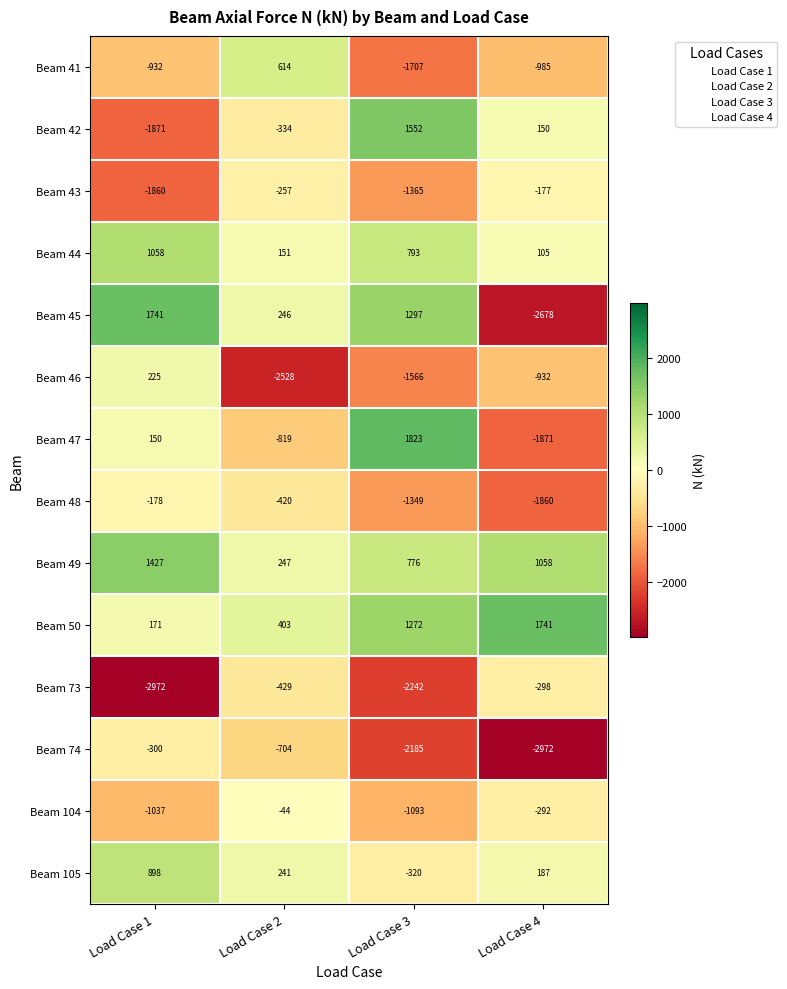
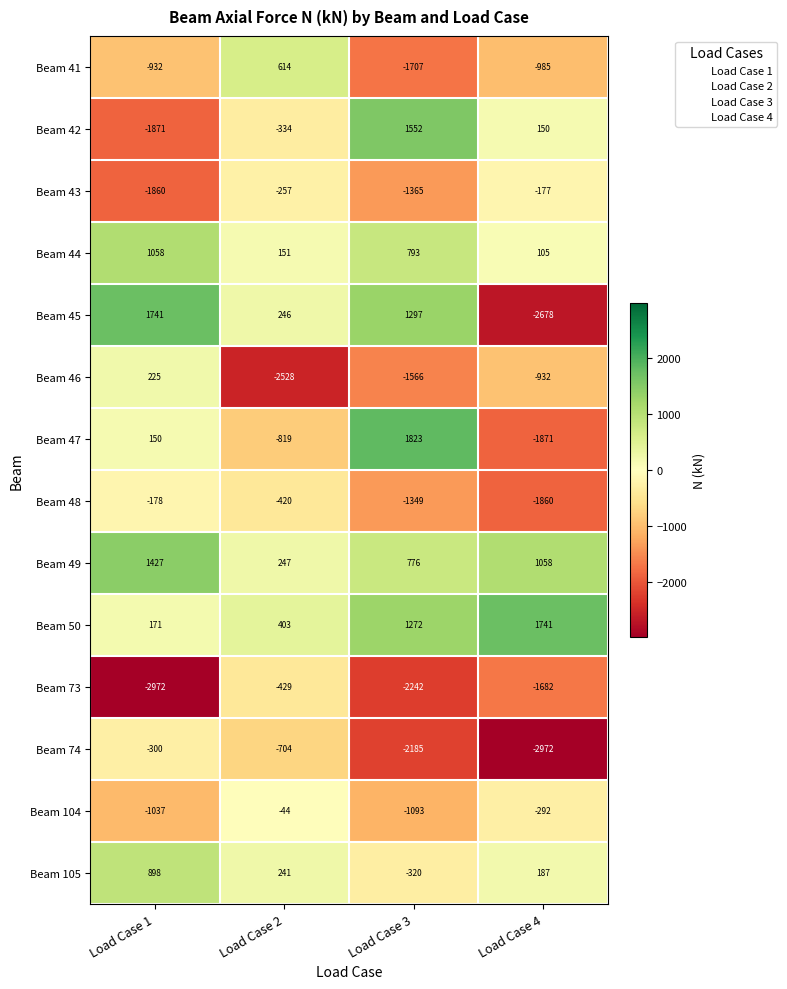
  {
    "Beam 41": {
      "Load Case 1": -932,
      "Load Case 2": 614,
      "Load Case 3": -1707,
      "Load Case 4": -985
    },
    "Beam 42": {
      "Load Case 1": -1871,
      "Load Case 2": -334,
      "Load Case 3": 1552,
      "Load Case 4": 150
    },
    "Beam 43": {
      "Load Case 1": -1860,
      "Load Case 2": -257,
      "Load Case 3": -1365,
      "Load Case 4": -177
    },
    "Beam 44": {
      "Load Case 1": 1058,
      "Load Case 2": 151,
      "Load Case 3": 793,
      "Load Case 4": 105
    },
    "Beam 45": {
      "Load Case 1": 1741,
      "Load Case 2": 246,
      "Load Case 3": 1297,
      "Load Case 4": -2678
    },
    "Beam 46": {
      "Load Case 1": 225,
      "Load Case 2": -2528,
      "Load Case 3": -1566,
      "Load Case 4": -932
    },
    "Beam 47": {
      "Load Case 1": 150,
      "Load Case 2": -819,
      "Load Case 3": 1823,
      "Load Case 4": -1871
    },
    "Beam 48": {
      "Load Case 1": -178,
      "Load Case 2": -420,
      "Load Case 3": -1349,
      "Load Case 4": -1860
    },
    "Beam 49": {
      "Load Case 1": 1427,
      "Load Case 2": 247,
      "Load Case 3": 776,
      "Load Case 4": 1058
    },
    "Beam 50": {
      "Load Case 1": 171,
      "Load Case 2": 403,
      "Load Case 3": 1272,
      "Load Case 4": 1741
    },
    "Beam 73": {
      "Load Case 1": -2972,
      "Load Case 2": -429,
      "Load Case 3": -2242,
-     "Load Case 4": -298
+     "Load Case 4": -1682
    },
    "Beam 74": {
      "Load Case 1": -300,
      "Load Case 2": -704,
      "Load Case 3": -2185,
      "Load Case 4": -2972
    },
    "Beam 104": {
      "Load Case 1": -1037,
      "Load Case 2": -44,
      "Load Case 3": -1093,
      "Load Case 4": -292
    },
    "Beam 105": {
      "Load Case 1": 898,
      "Load Case 2": 241,
      "Load Case 3": -320,
      "Load Case 4": 187
    }
  }
